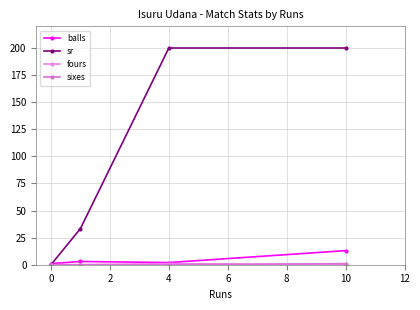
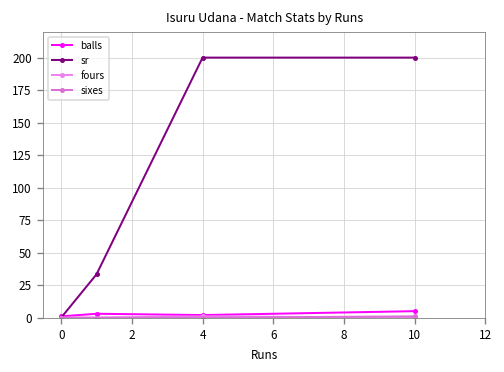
  {
    "balls": {
-     "10": 13
+     "10": 5
    },
    "sr": {
      "4": 200,
      "10": 200
    }
  }
